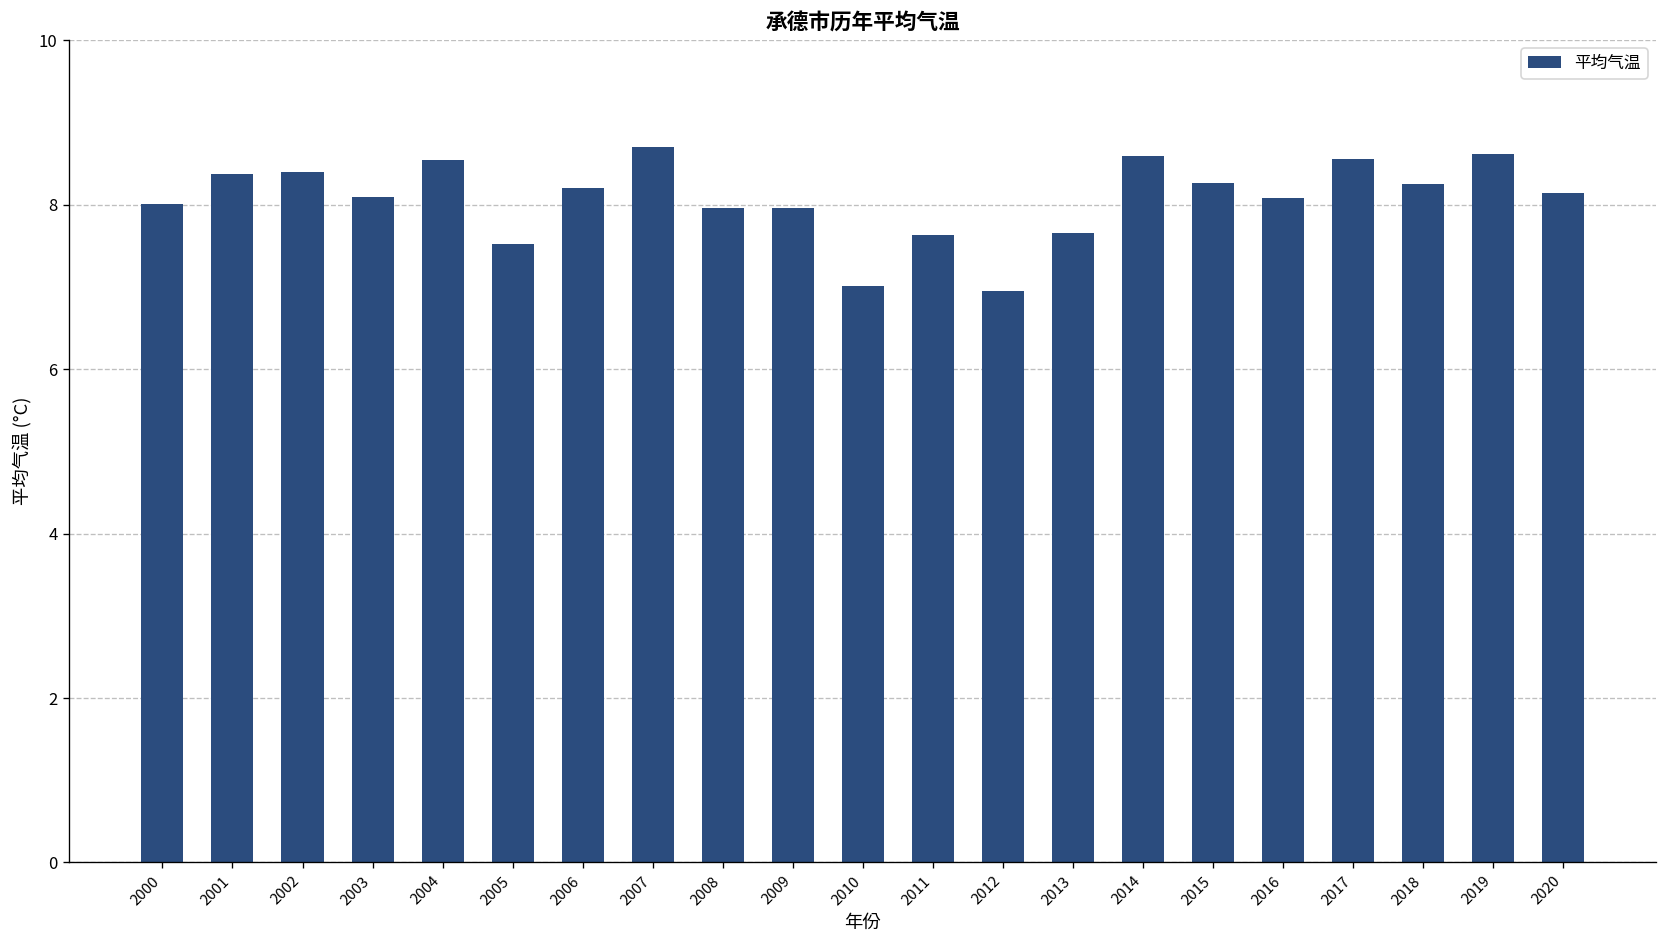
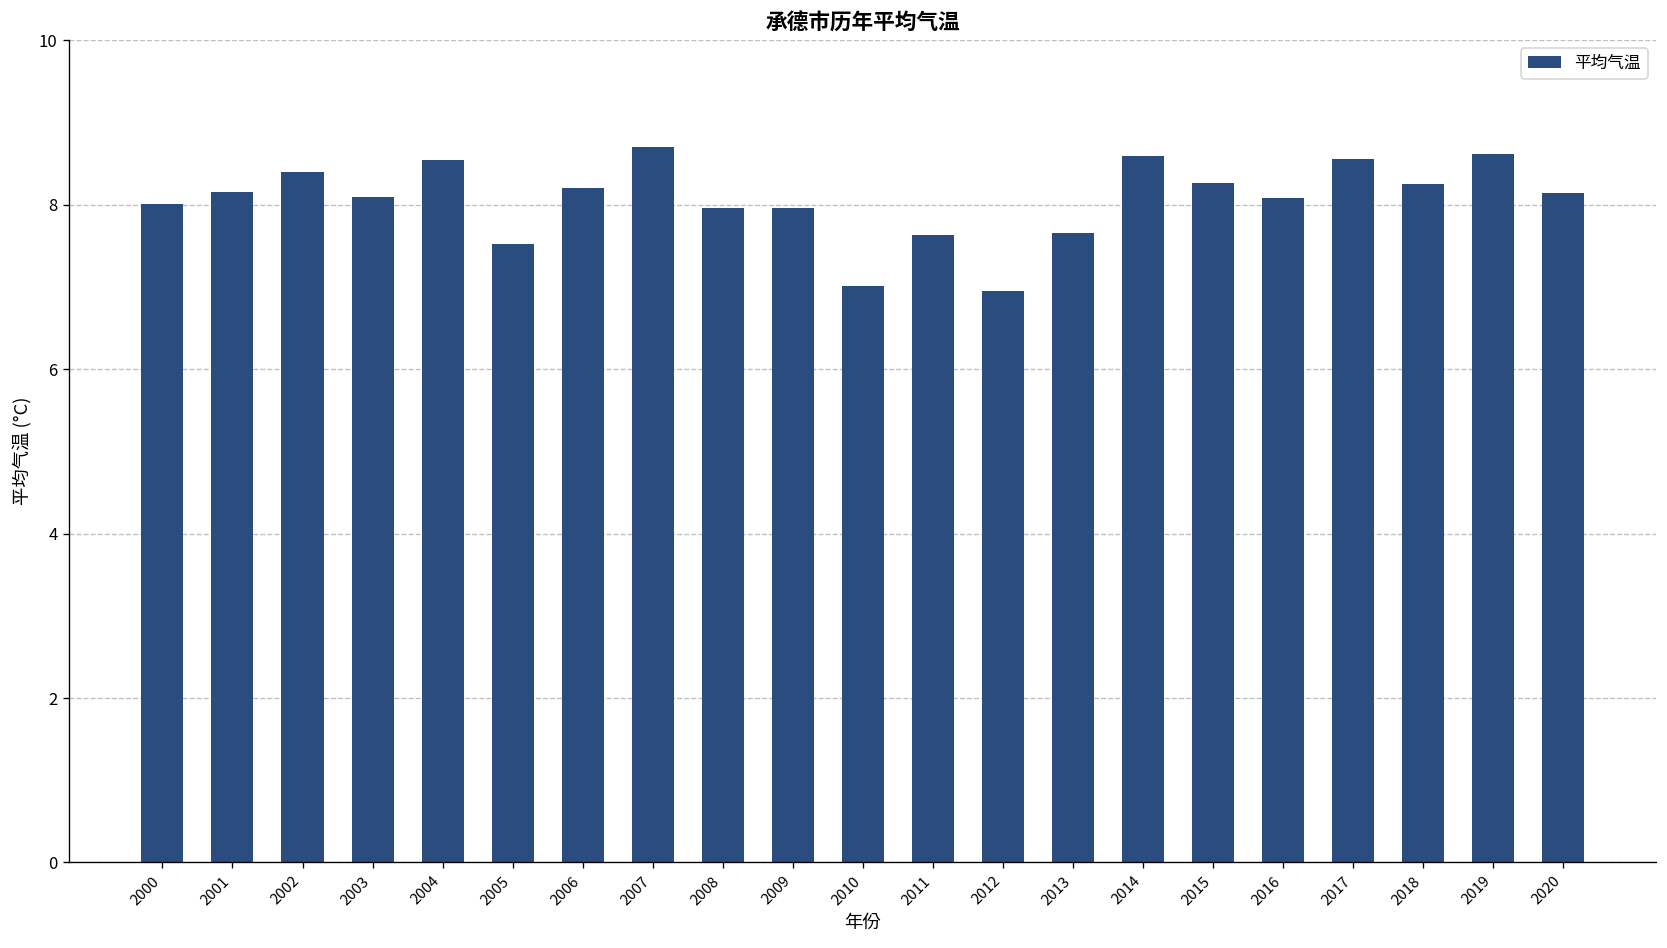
  {
    "2000": 8.0,
-   "2001": 8.4,
+   "2001": 8.1,
    "2002": 8.4,
    "2003": 8.1,
    "2004": 8.5,
    "2005": 7.5,
    "2006": 8.2,
    "2007": 8.7,
    "2008": 8.0,
    "2009": 8.0,
    "2010": 7.0,
    "2011": 7.6,
    "2012": 7.0,
    "2013": 7.7,
    "2014": 8.6,
    "2015": 8.3,
    "2016": 8.1,
    "2017": 8.6,
    "2018": 8.3,
    "2019": 8.6,
    "2020": 8.1
  }
